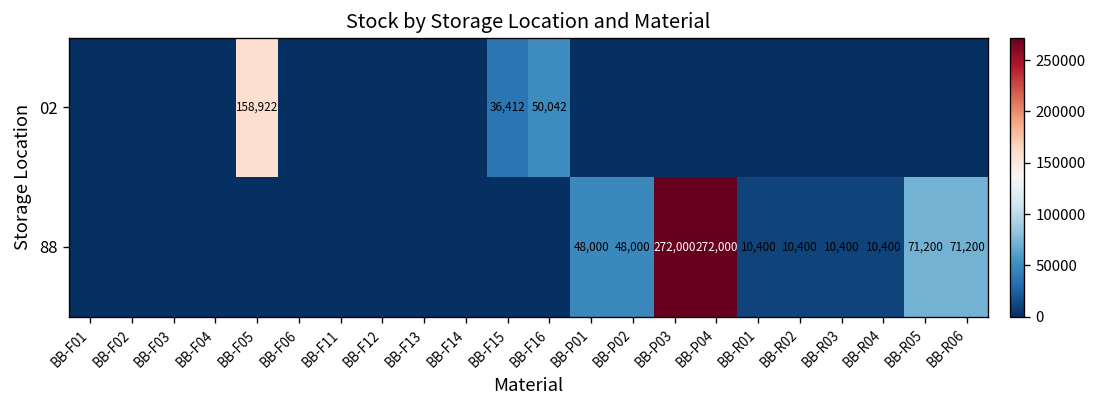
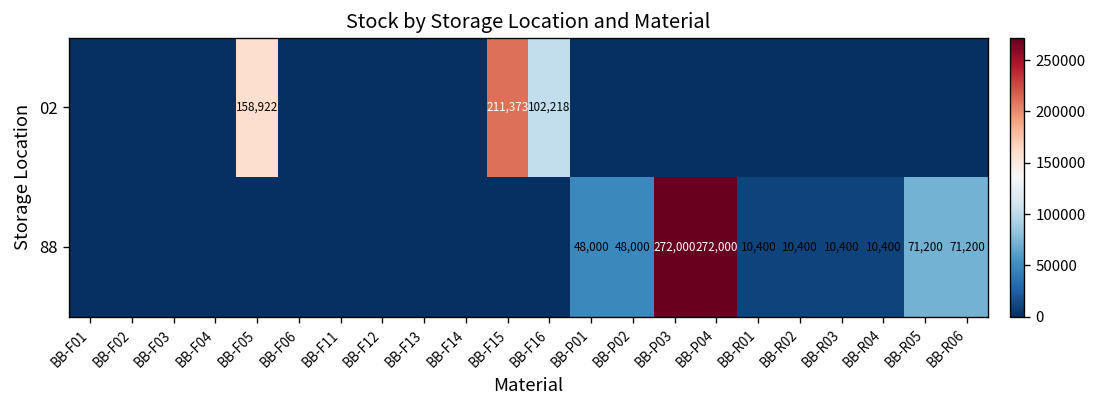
  {
    "02": {
      "BB-F05": "158,922",
-     "BB-F15": "36,412",
-     "BB-F16": "50,042"
+     "BB-F15": "211,373",
+     "BB-F16": "102,218"
    },
    "88": {
      "BB-P01": "48,000",
      "BB-P02": "48,000",
      "BB-P03": "272,000",
      "BB-P04": "272,000",
      "BB-R01": "10,400",
      "BB-R02": "10,400",
      "BB-R03": "10,400",
      "BB-R04": "10,400",
      "BB-R05": "71,200",
      "BB-R06": "71,200"
    }
  }
